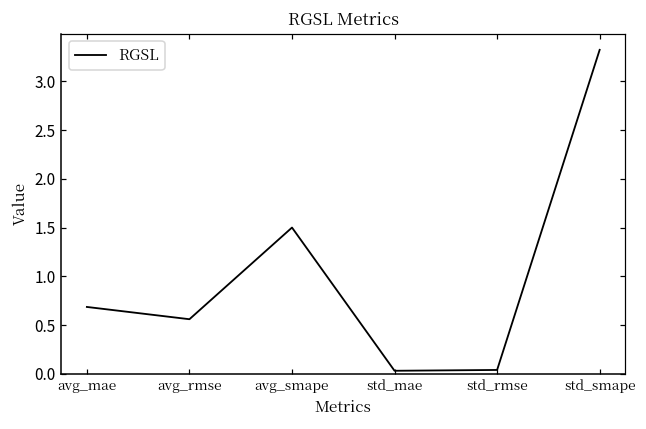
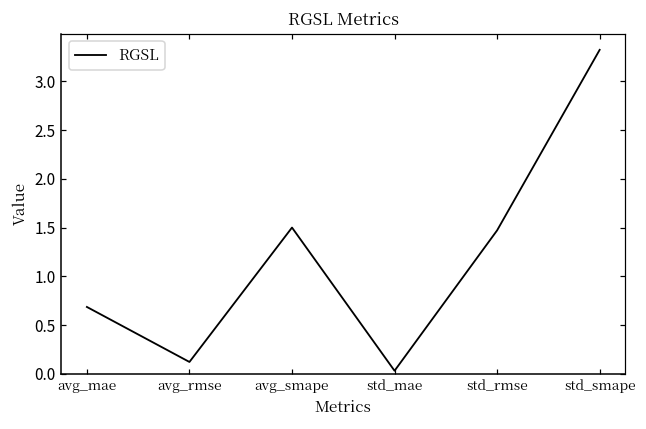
  {
    "avg_mae": 0.7,
-   "avg_rmse": 0.6,
+   "avg_rmse": 0.1,
    "avg_smape": 1.5,
    "std_mae": 0.0,
-   "std_rmse": 0.0,
+   "std_rmse": 1.5,
    "std_smape": 3.3
  }
